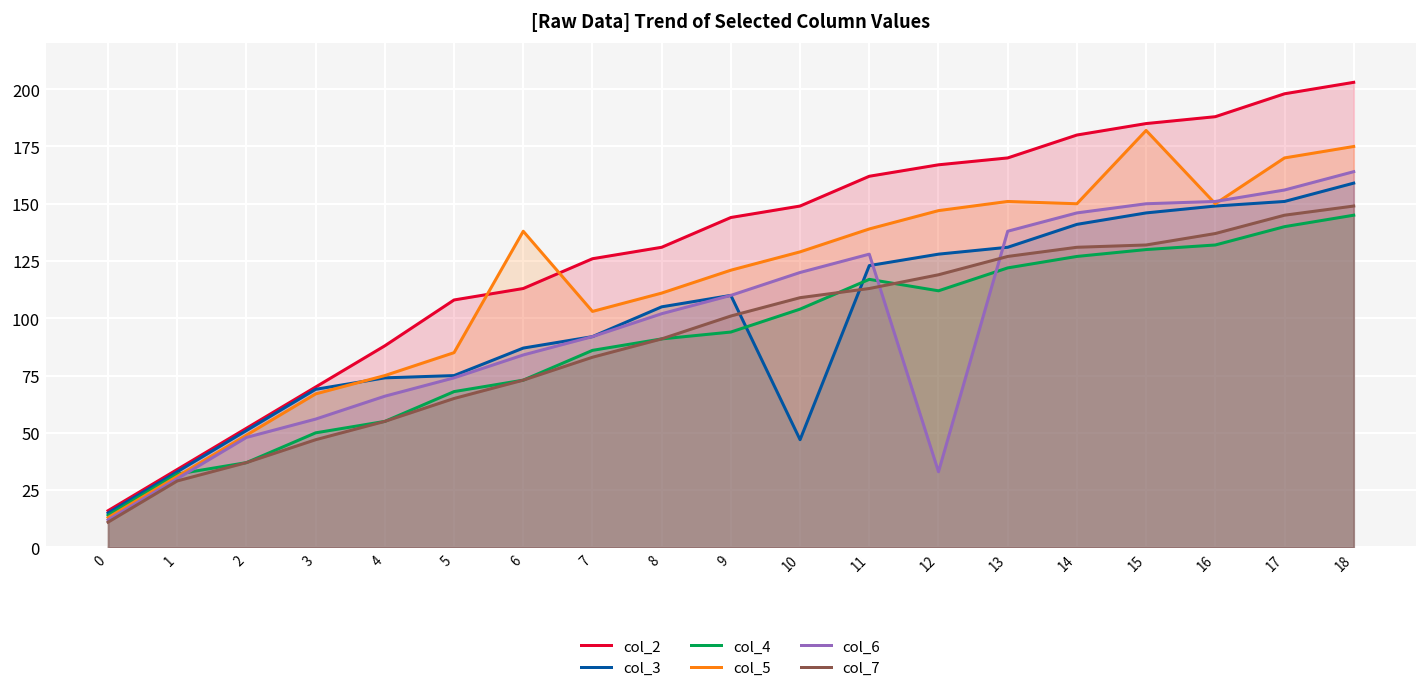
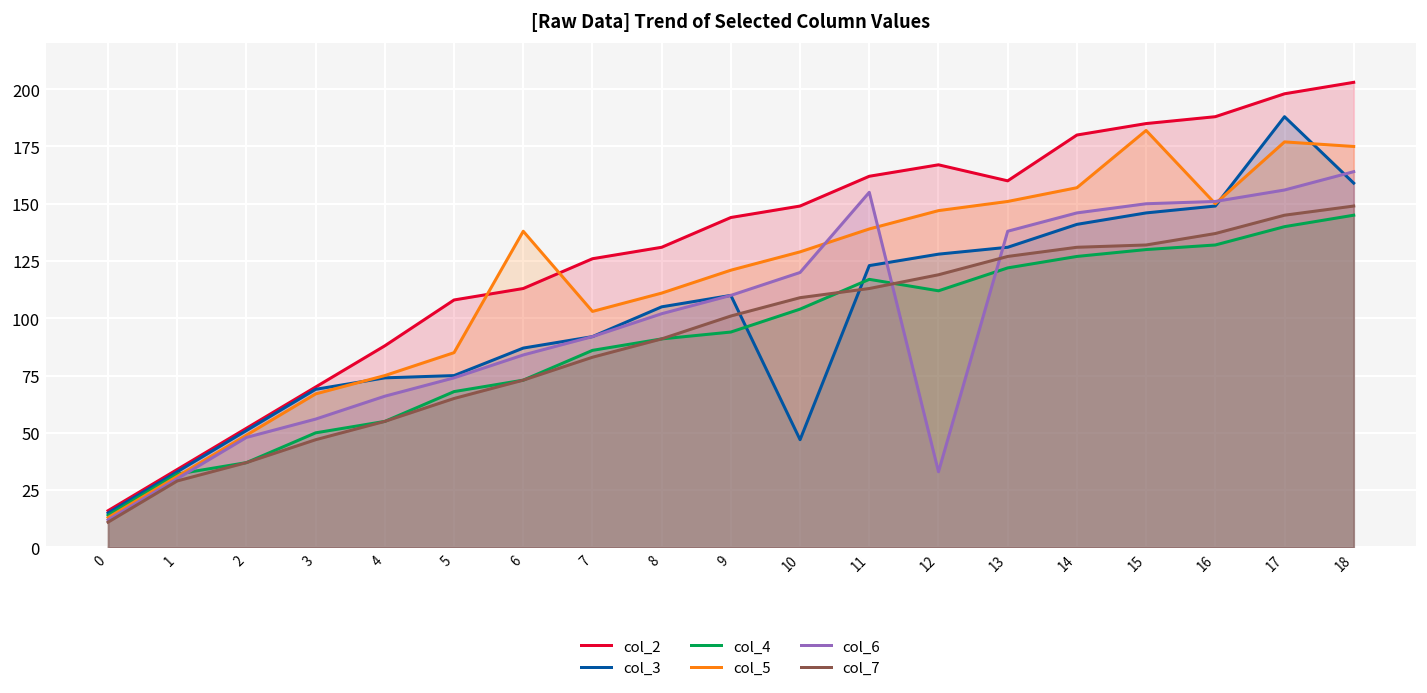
  {
    "col_2": {
      "4": 88,
      "5": 108,
      "6": 113,
      "7": 126,
      "8": 131,
      "9": 144,
      "10": 149,
      "11": 162,
      "12": 167,
-     "13": 170,
+     "13": 160,
      "14": 180,
      "15": 185,
      "16": 188,
      "17": 198,
      "18": 203
    },
    "col_3": {
      "6": 87,
      "8": 105,
      "10": 47,
      "11": 123,
      "12": 128,
      "13": 131,
      "14": 141,
      "15": 146,
-     "17": 151,
+     "17": 188,
      "18": 159
    },
    "col_4": {
      "3": 50,
      "5": 68,
      "7": 86,
      "9": 94,
      "10": 104,
      "11": 117,
      "12": 112,
      "13": 122,
      "14": 127,
      "15": 130,
      "16": 132,
      "17": 140,
      "18": 145
    },
    "col_5": {
      "3": 67,
      "5": 85,
      "6": 138,
      "7": 103,
      "8": 111,
      "9": 121,
      "10": 129,
      "11": 139,
      "12": 147,
      "13": 151,
-     "14": 150,
+     "14": 157,
      "15": 182,
-     "17": 170,
+     "17": 177,
      "18": 175
    },
    "col_6": {
      "3": 56,
      "4": 66,
      "6": 84,
      "8": 102,
      "10": 120,
-     "11": 128,
+     "11": 155,
      "12": 33,
      "13": 138,
      "14": 146,
      "15": 150,
      "17": 156,
      "18": 164
    },
    "col_7": {
      "3": 47,
      "5": 65,
      "7": 83,
      "9": 101,
      "10": 109,
      "11": 113,
      "12": 119,
      "13": 127,
      "14": 131,
      "15": 132,
      "16": 137,
      "17": 145,
      "18": 149
    }
  }
